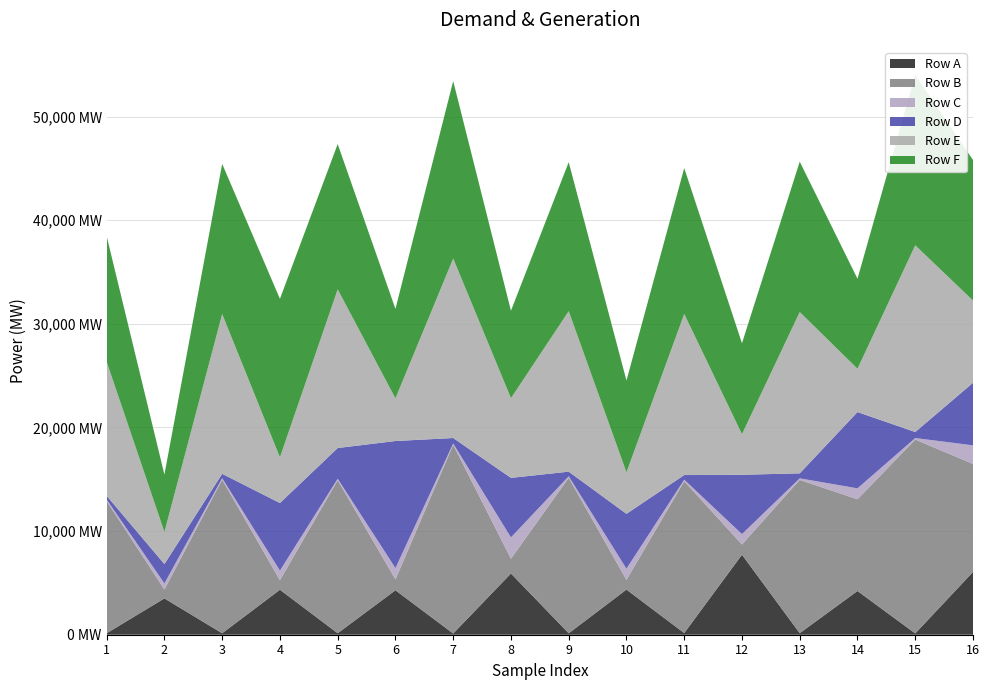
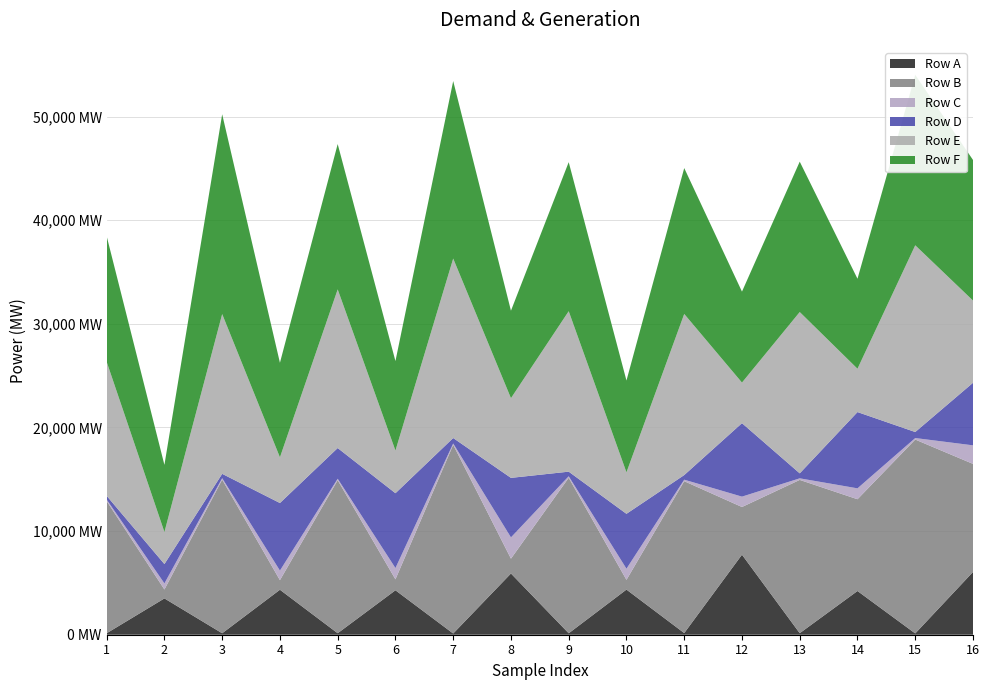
  {
    "Row A": {
      "2": "3,500 MW",
      "4": "4,300 MW",
      "6": "4,300 MW",
      "8": "5,900 MW",
      "10": "4,400 MW",
      "12": "7,700 MW",
      "14": "4,200 MW",
      "16": "6,100 MW"
    },
    "Row B": {
      "2": "900 MW",
      "4": "900 MW",
      "6": "1,100 MW",
      "8": "1,400 MW",
      "10": "900 MW",
-     "12": "1,000 MW",
+     "12": "4,600 MW",
      "14": "8,900 MW",
      "16": "10,400 MW"
    },
    "Row D": {
      "1": "400 MW",
      "2": "1,900 MW",
      "3": "400 MW",
      "4": "6,500 MW",
      "5": "3,000 MW",
-     "6": "12,300 MW",
+     "6": "7,200 MW",
      "7": "500 MW",
      "8": "5,700 MW",
      "9": "400 MW",
      "10": "5,300 MW",
      "11": "400 MW",
-     "12": "5,700 MW",
+     "12": "7,100 MW",
      "13": "500 MW",
      "14": "7,400 MW",
      "15": "600 MW",
      "16": "6,000 MW"
    },
    "Row F": {
      "1": "12,100 MW",
-     "2": "5,500 MW",
-     "3": "14,500 MW",
-     "4": "15,300 MW",
+     "2": "6,500 MW",
+     "3": "19,300 MW",
+     "4": "9,100 MW",
      "5": "14,000 MW",
      "6": "8,600 MW",
      "7": "17,100 MW",
      "8": "8,400 MW",
      "9": "14,400 MW",
      "10": "8,900 MW",
      "11": "14,100 MW",
      "12": "8,800 MW",
      "13": "14,500 MW",
      "14": "8,700 MW",
      "16": "13,600 MW"
    }
  }
